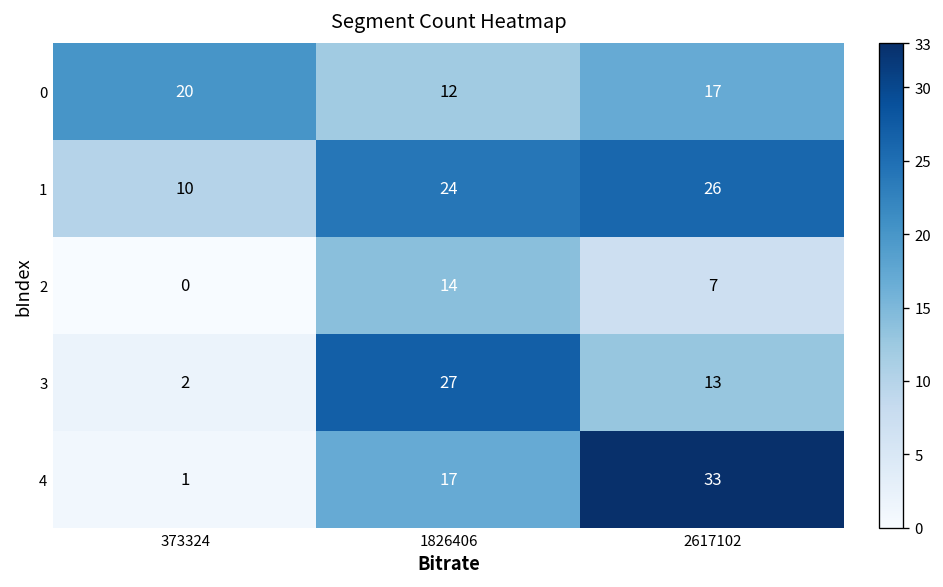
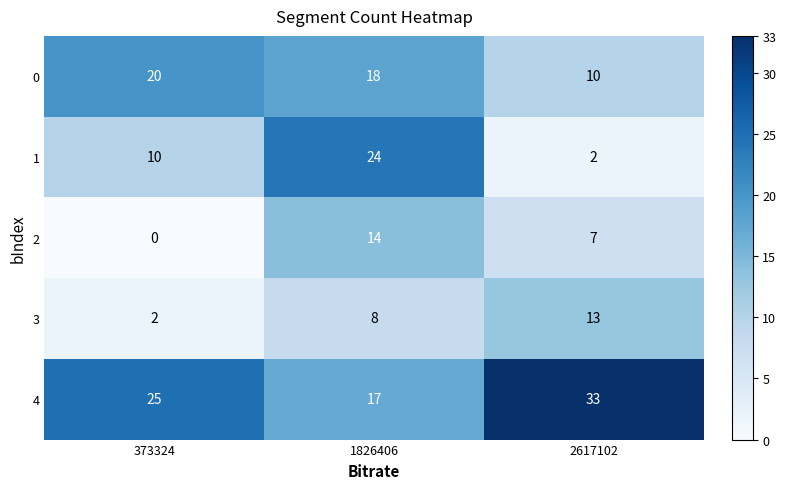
  {
    "0": {
      "373324": 20,
-     "1826406": 12,
-     "2617102": 17
+     "1826406": 18,
+     "2617102": 10
    },
    "1": {
      "373324": 10,
      "1826406": 24,
-     "2617102": 26
+     "2617102": 2
    },
    "2": {
      "373324": 0,
      "1826406": 14,
      "2617102": 7
    },
    "3": {
      "373324": 2,
-     "1826406": 27,
+     "1826406": 8,
      "2617102": 13
    },
    "4": {
-     "373324": 1,
+     "373324": 25,
      "1826406": 17,
      "2617102": 33
    }
  }
